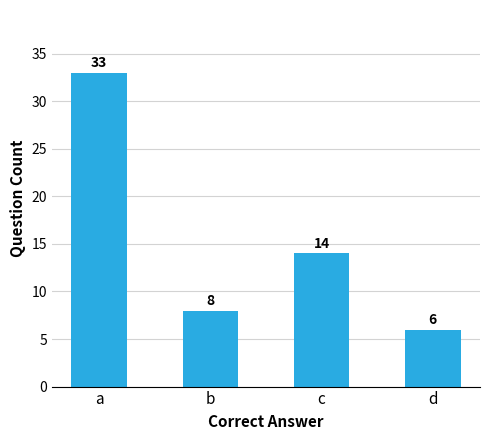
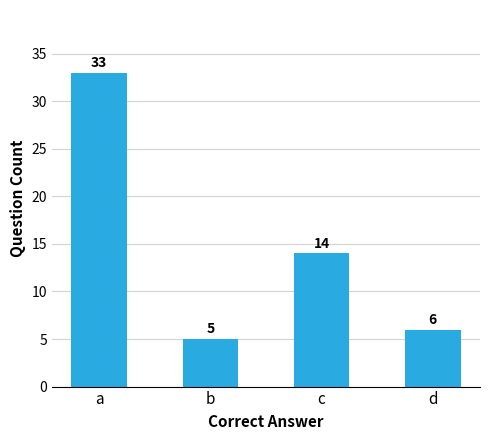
  {
    "a": 33,
-   "b": 8,
+   "b": 5,
    "c": 14,
    "d": 6
  }
